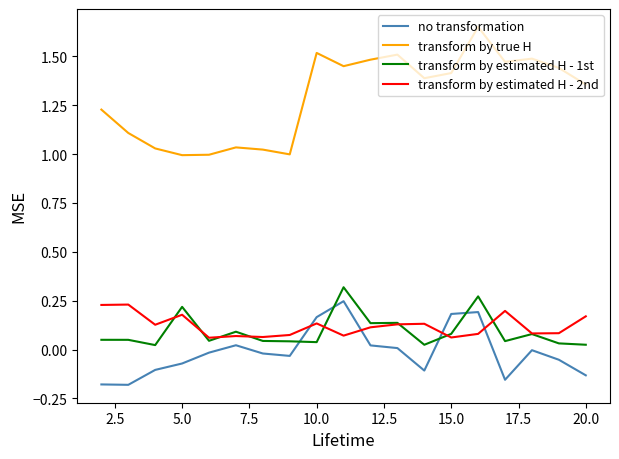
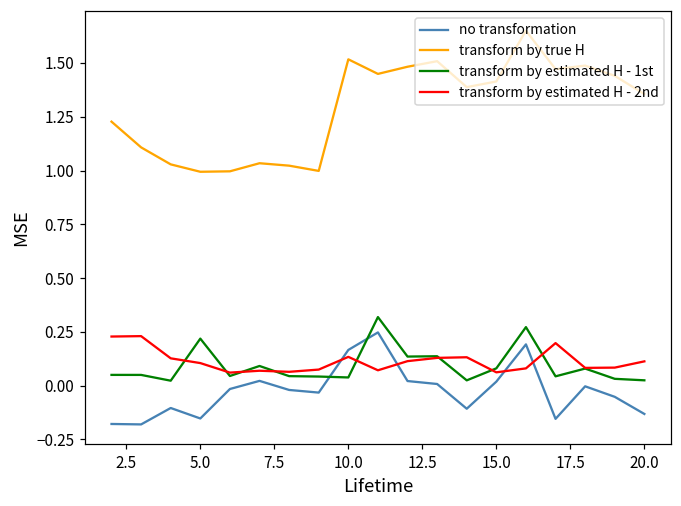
  {
    "no transformation": {
-     "5.0": -0.07,
+     "5.0": -0.15,
      "10.0": 0.17,
-     "15.0": 0.18,
+     "15.0": 0.02,
      "20.0": -0.13
    },
    "transform by true H": {
      "5.0": 0.99,
      "10.0": 1.52
    },
    "transform by estimated H - 1st": {
      "5.0": 0.22,
      "10.0": 0.04,
      "15.0": 0.08,
      "20.0": 0.02
    },
    "transform by estimated H - 2nd": {
-     "5.0": 0.18,
+     "5.0": 0.10,
      "10.0": 0.13,
      "15.0": 0.06,
-     "20.0": 0.17
+     "20.0": 0.11
    }
  }
